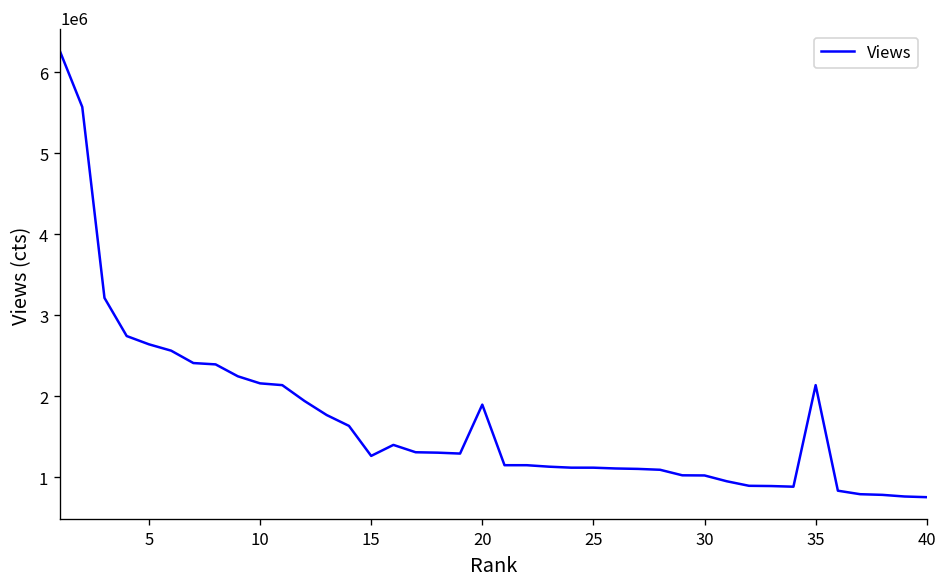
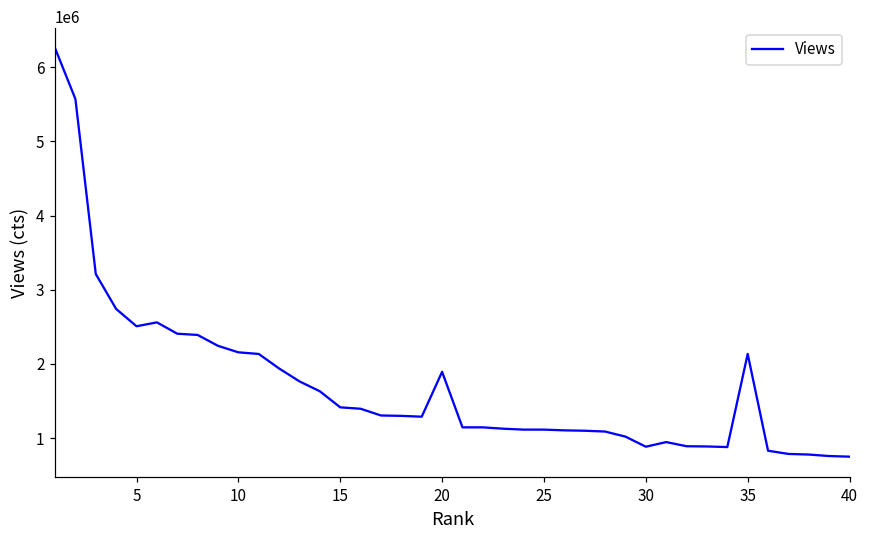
  {
-   "5": 2600000,
+   "5": 2500000,
    "10": 2200000,
-   "15": 1300000,
+   "15": 1400000,
    "20": 1900000,
    "25": 1100000,
-   "30": 1000000,
+   "30": 900000,
    "35": 2100000,
    "40": 800000
  }
